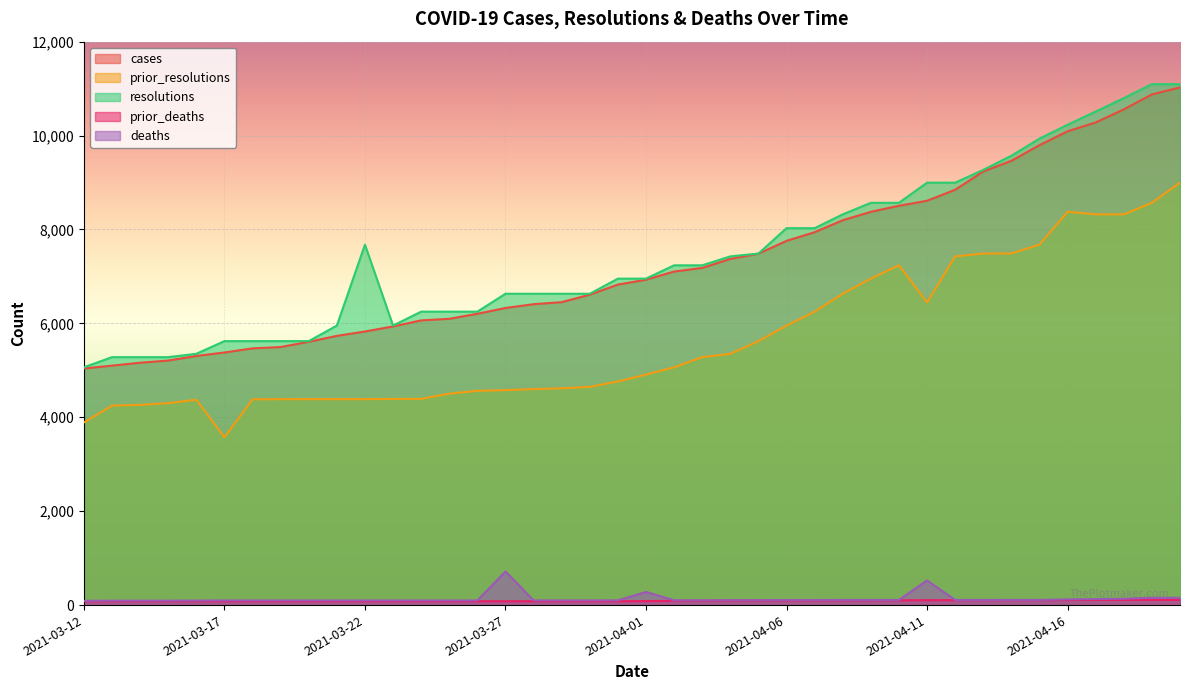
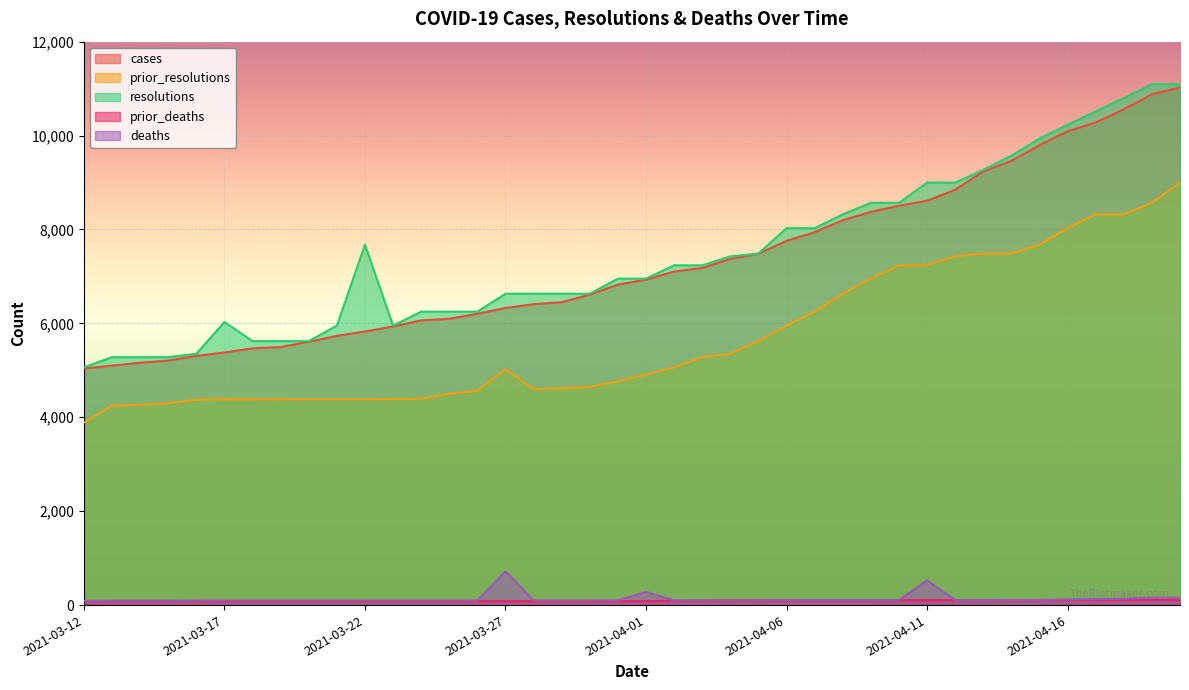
  {
    "prior_resolutions": {
      "2021-03-12": "3,900",
-     "2021-03-17": "3,600",
+     "2021-03-17": "4,400",
      "2021-03-22": "4,400",
-     "2021-03-27": "4,600",
+     "2021-03-27": "5,000",
      "2021-04-01": "4,900",
      "2021-04-06": "6,000",
-     "2021-04-11": "6,400",
-     "2021-04-16": "8,400"
+     "2021-04-11": "7,200",
+     "2021-04-16": "8,000"
    },
    "resolutions": {
-     "2021-03-17": "5,600",
+     "2021-03-17": "6,000",
      "2021-03-22": "7,700",
      "2021-03-27": "6,600",
      "2021-04-06": "8,000",
      "2021-04-11": "9,000",
      "2021-04-16": "10,200"
    },
    "deaths": {
      "2021-03-27": "700",
      "2021-04-01": "300",
      "2021-04-11": "500"
    }
  }
